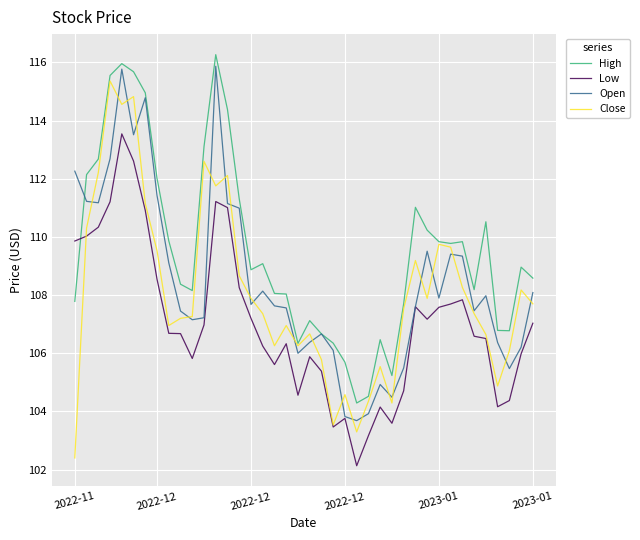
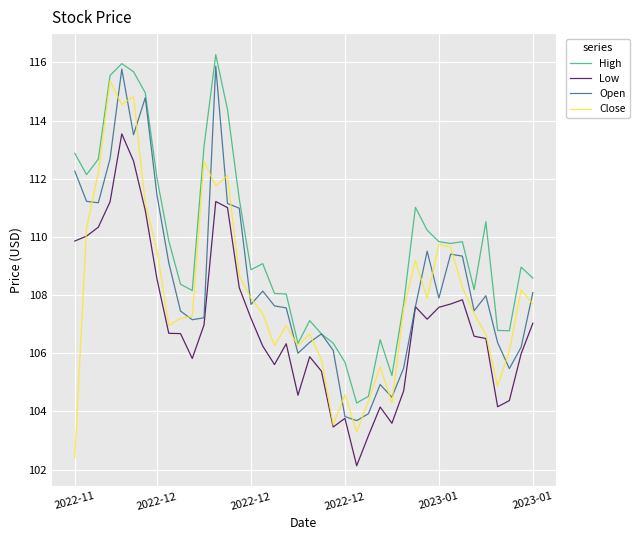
  {
    "High": {
-     "2022-11": 107.8
+     "2022-11": 112.9
    },
    "Low": {
      "2022-11": 109.9
    },
    "Open": {
      "2022-11": 112.3
    },
    "Close": {
      "2022-11": 102.4
    }
  }
